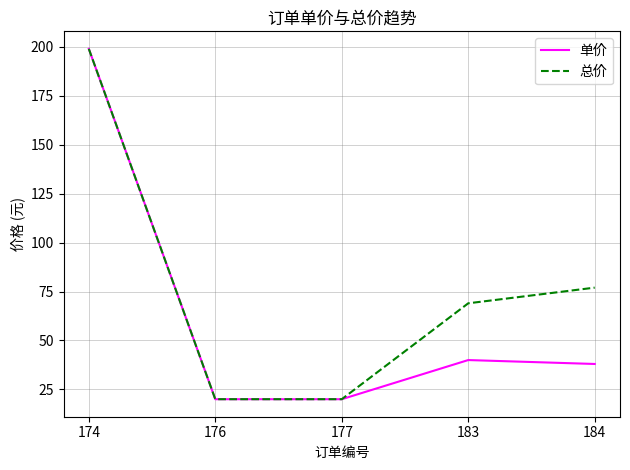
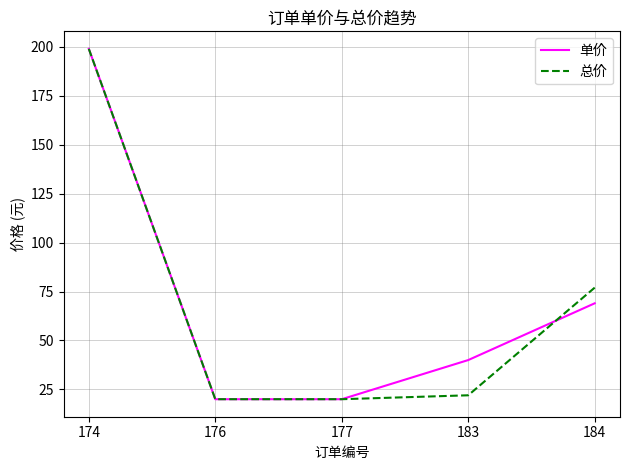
  {
    "单价": {
      "183": 40,
-     "184": 38
+     "184": 69
    },
    "总价": {
-     "183": 69,
+     "183": 22,
      "184": 77
    }
  }
